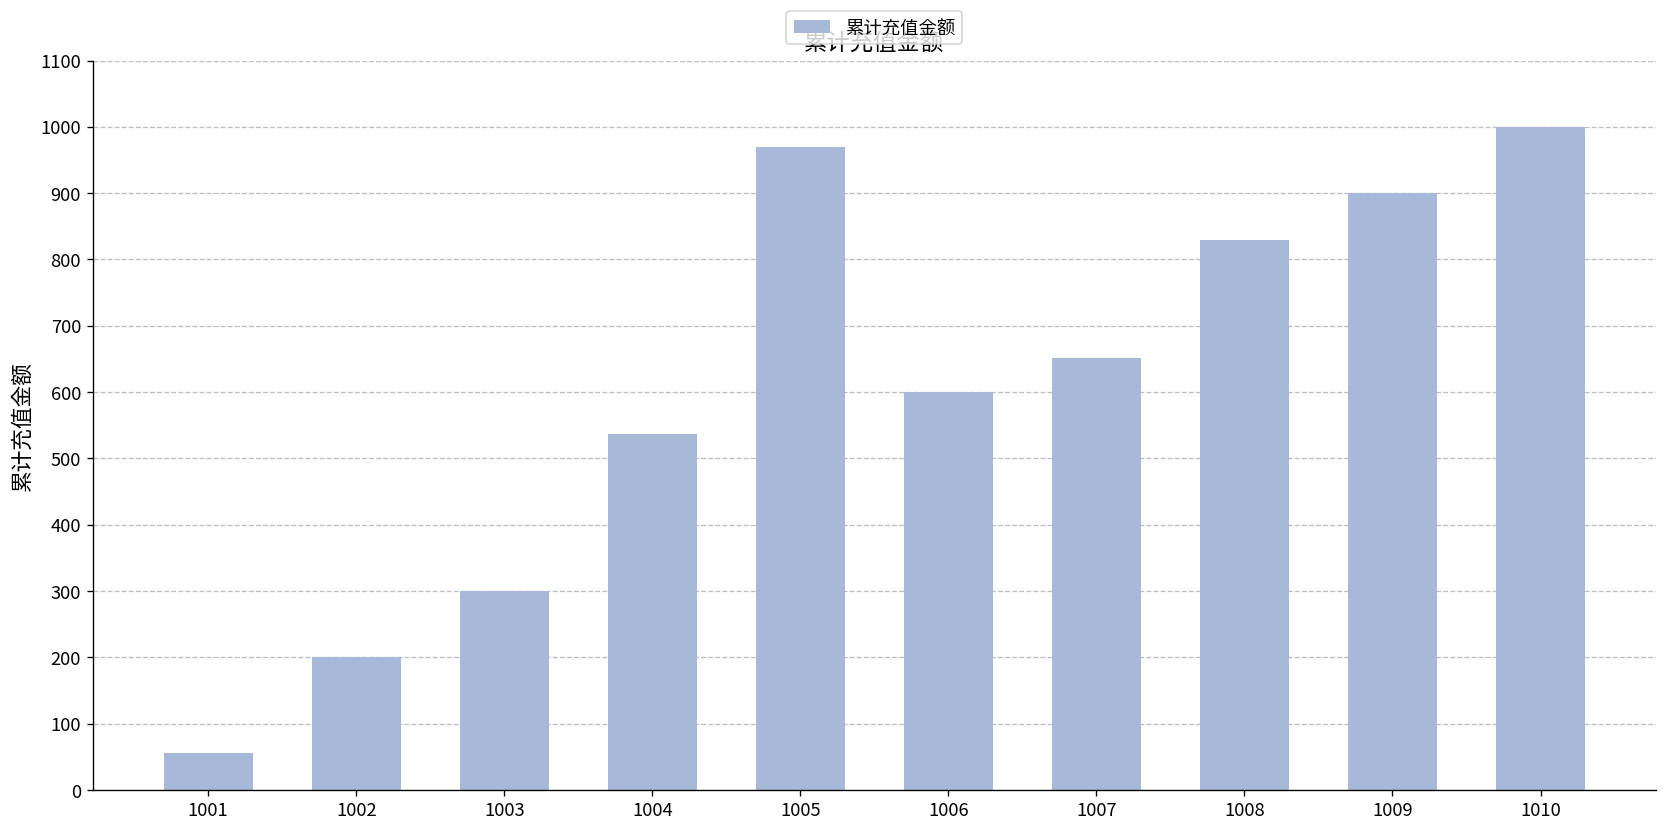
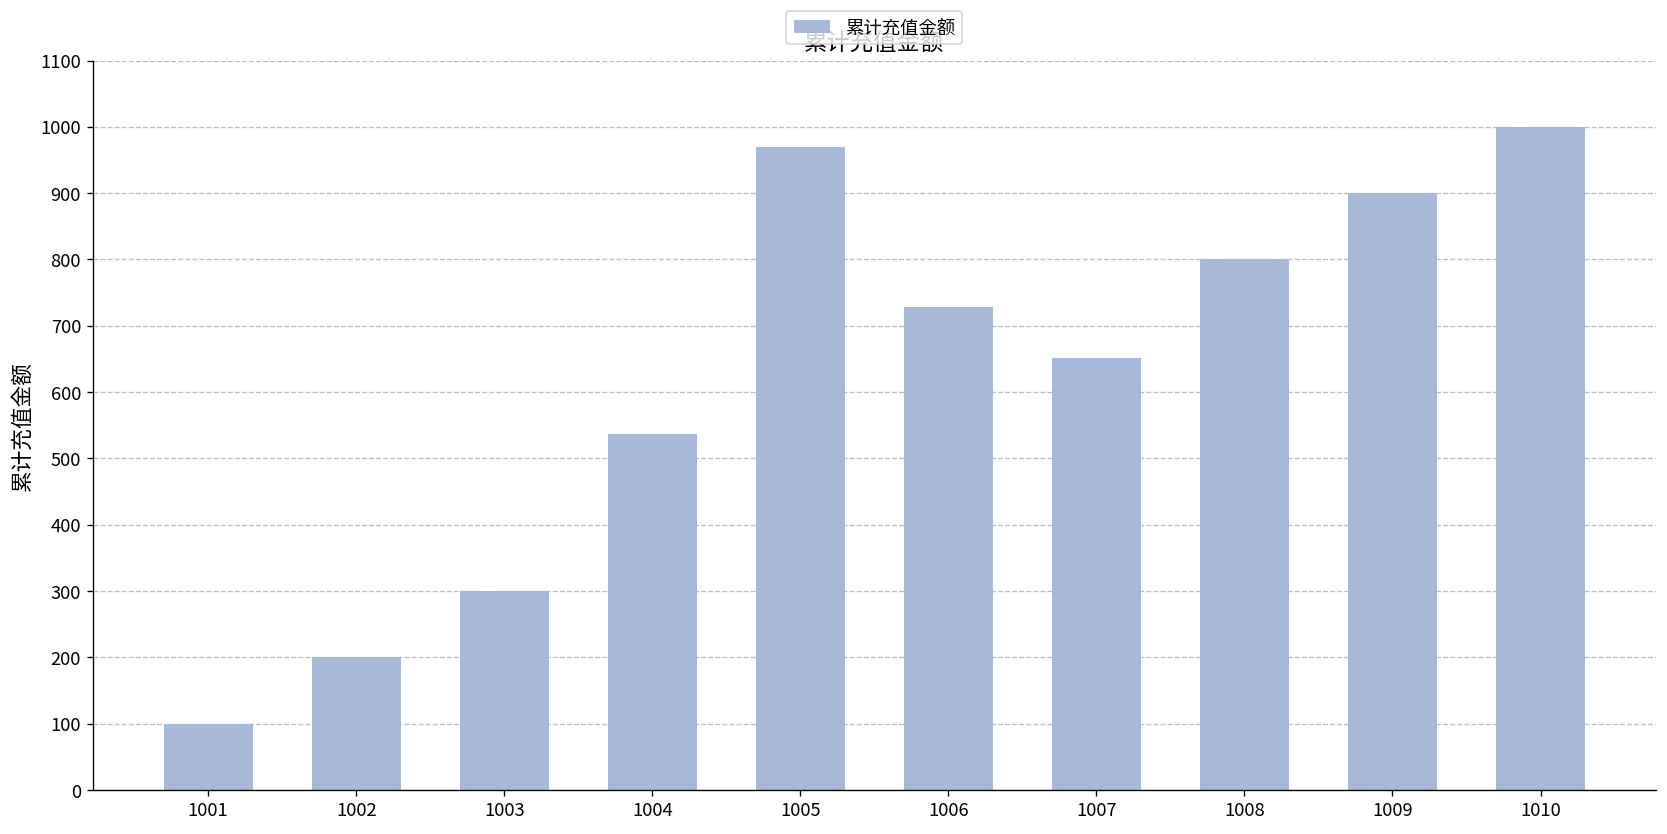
  {
-   "1001": 60,
+   "1001": 100,
    "1002": 200,
    "1003": 300,
    "1004": 540,
    "1005": 970,
-   "1006": 600,
+   "1006": 730,
    "1007": 650,
-   "1008": 830,
+   "1008": 800,
    "1009": 900,
    "1010": 1000
  }
